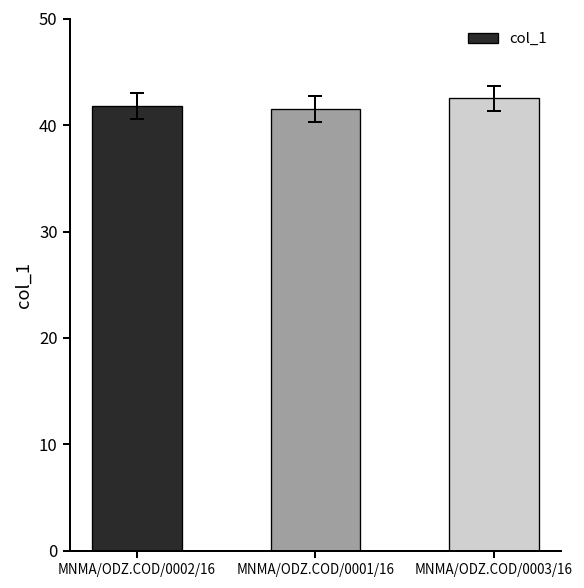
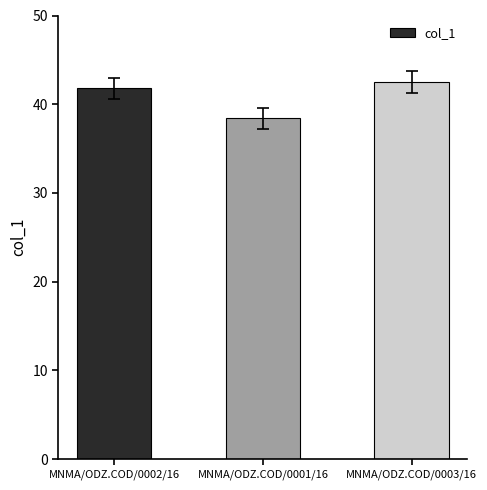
  {
    "col_1": {
      "MNMA/ODZ.COD/0002/16": 42,
-     "MNMA/ODZ.COD/0001/16": 42,
+     "MNMA/ODZ.COD/0001/16": 38,
      "MNMA/ODZ.COD/0003/16": 43
    }
  }
